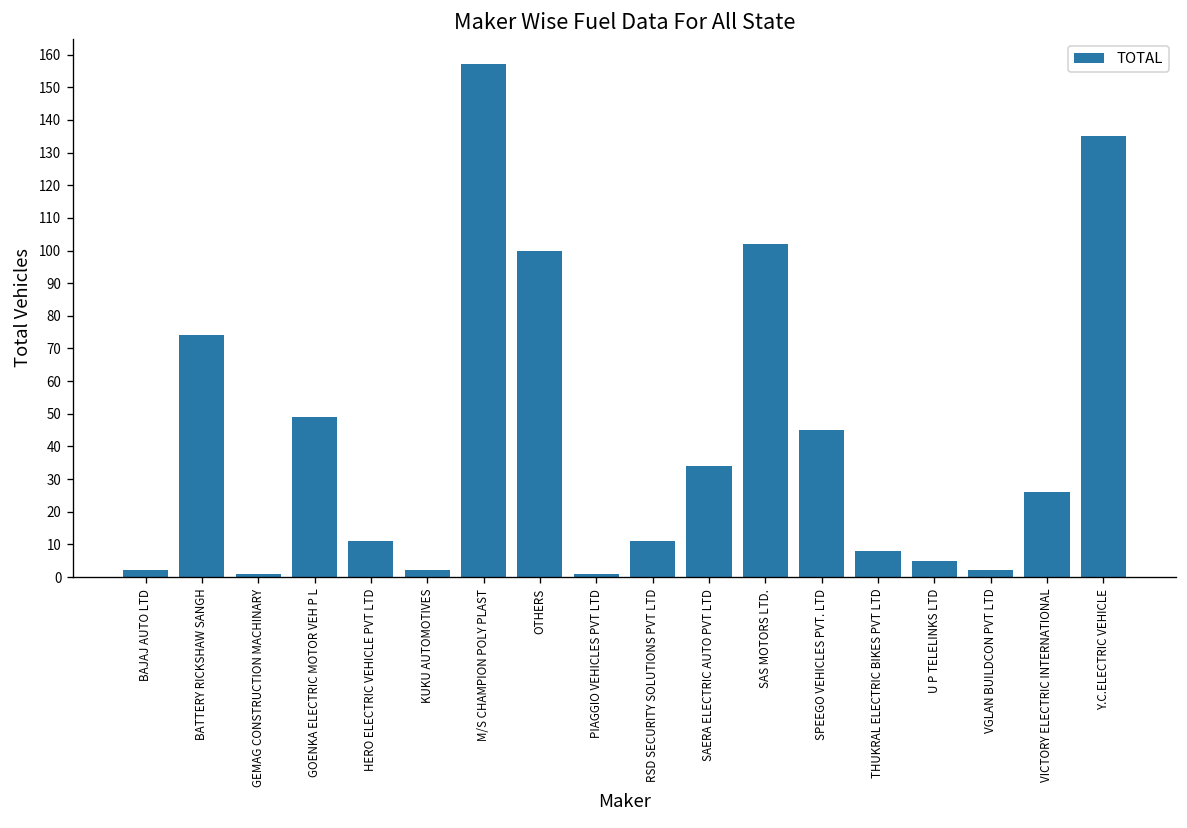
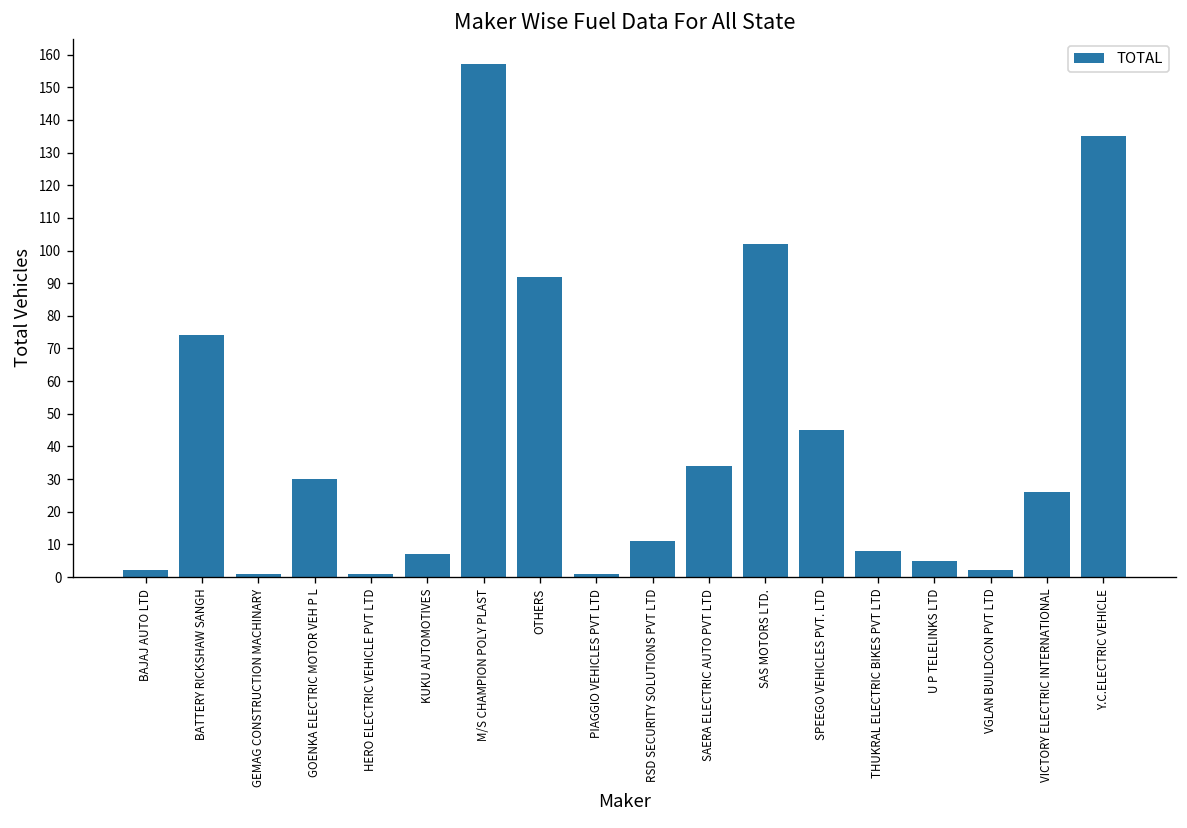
  {
    "BAJAJ AUTO LTD": 2,
    "BATTERY RICKSHAW SANGH": 74,
    "GEMAG CONSTRUCTION MACHINARY": 1,
-   "GOENKA ELECTRIC MOTOR VEH P L": 49,
-   "HERO ELECTRIC VEHICLE PVT LTD": 11,
-   "KUKU AUTOMOTIVES": 2,
+   "GOENKA ELECTRIC MOTOR VEH P L": 30,
+   "HERO ELECTRIC VEHICLE PVT LTD": 1,
+   "KUKU AUTOMOTIVES": 7,
    "M/S CHAMPION POLY PLAST": 157,
-   "OTHERS": 100,
+   "OTHERS": 92,
    "PIAGGIO VEHICLES PVT LTD": 1,
    "RSD SECURITY SOLUTIONS PVT LTD": 11,
    "SAERA ELECTRIC AUTO PVT LTD": 34,
    "SAS MOTORS LTD.": 102,
    "SPEEGO VEHICLES PVT. LTD": 45,
    "THUKRAL ELECTRIC BIKES PVT LTD": 8,
    "U P TELELINKS LTD": 5,
    "VGLAN BUILDCON PVT LTD": 2,
    "VICTORY ELECTRIC INTERNATIONAL": 26,
    "Y.C.ELECTRIC VEHICLE": 135
  }
